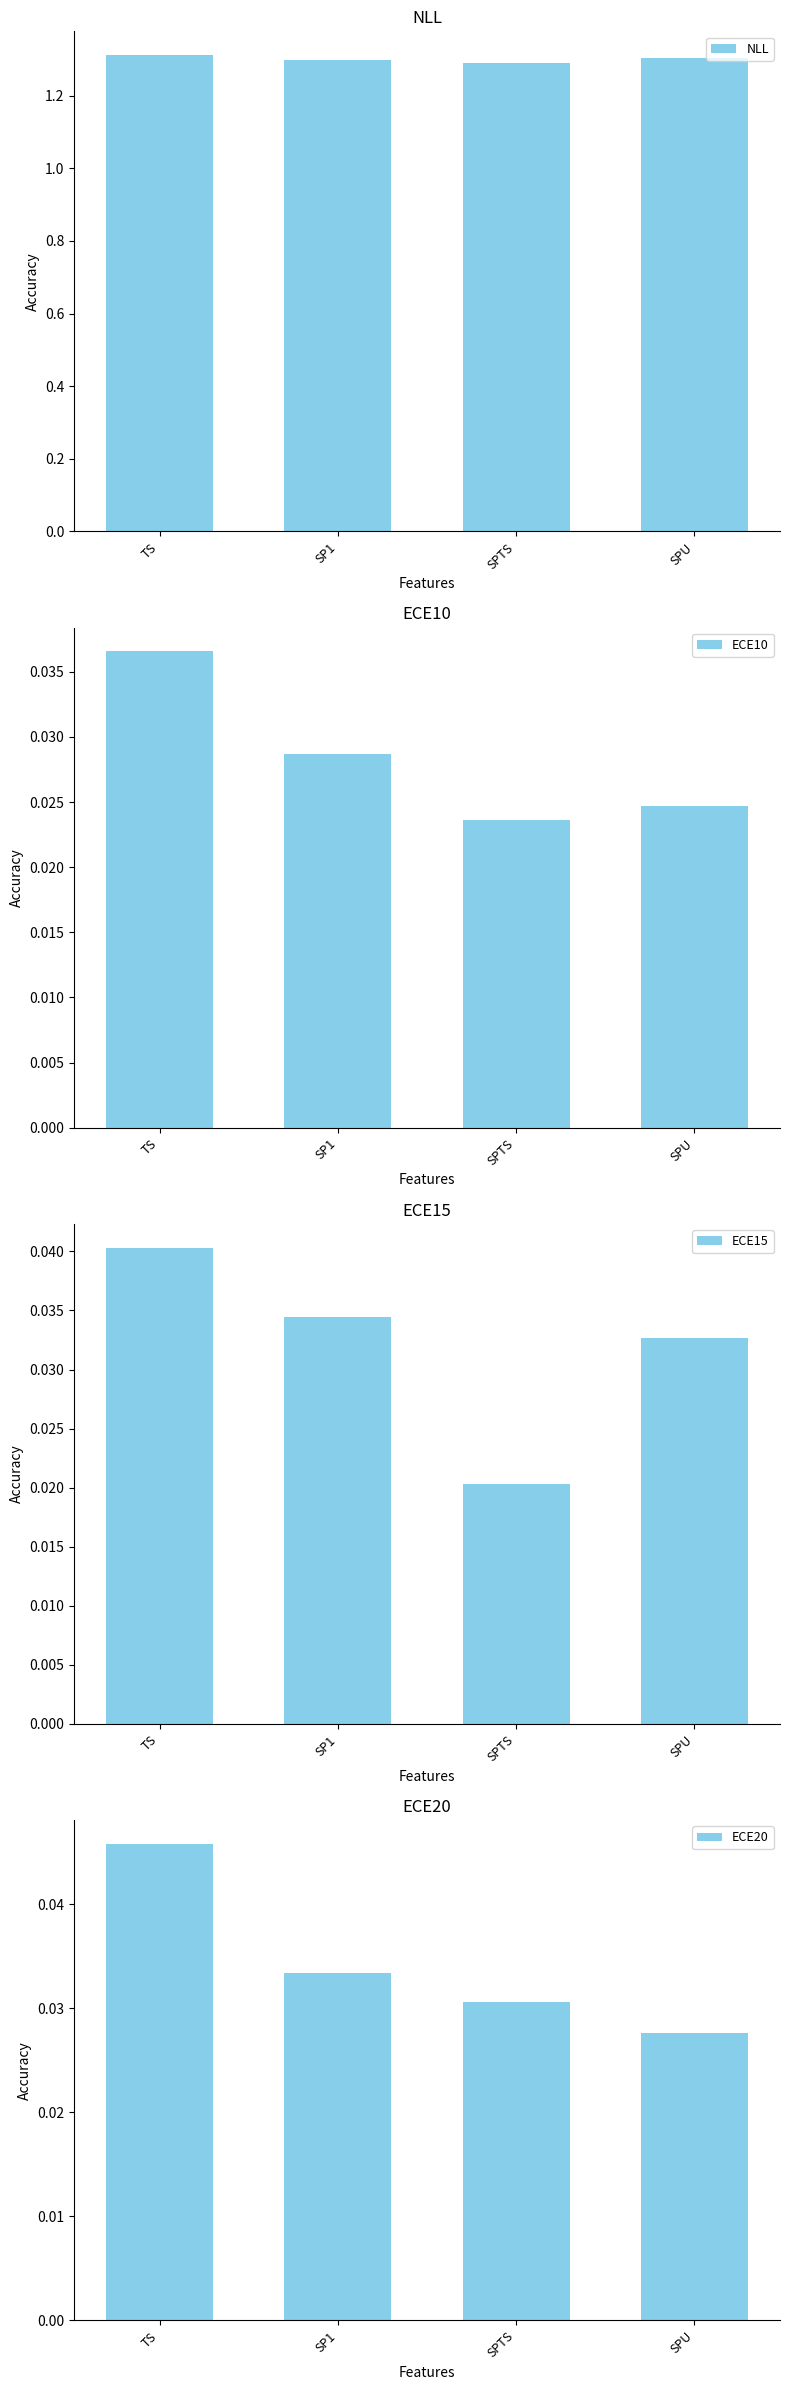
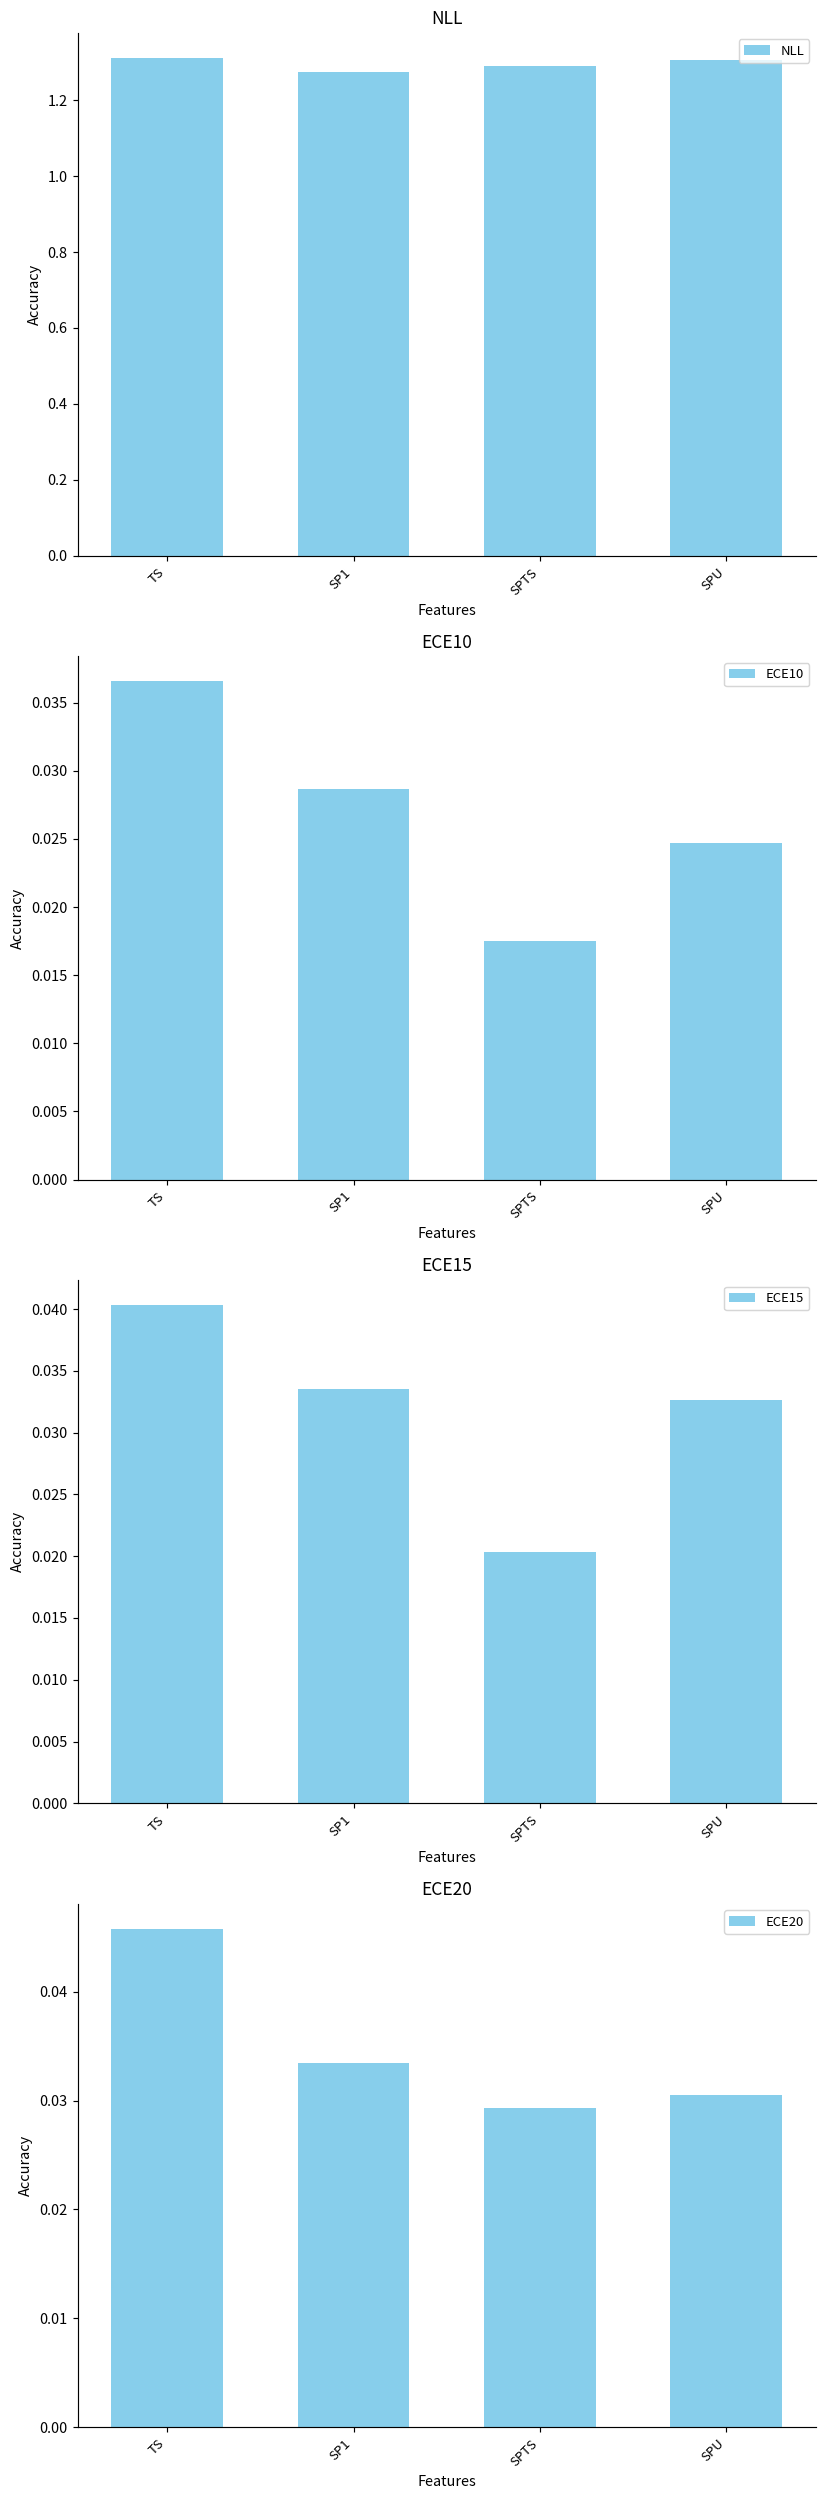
  {
    "NLL": {
      "TS": 1.31,
-     "SP1": 1.30,
+     "SP1": 1.27,
      "SPTS": 1.29,
      "SPU": 1.30
    },
    "ECE10": {
      "TS": 0.0366,
      "SP1": 0.0287,
-     "SPTS": 0.0237,
+     "SPTS": 0.0175,
      "SPU": 0.0247
    },
    "ECE15": {
      "TS": 0.0403,
-     "SP1": 0.0344,
+     "SP1": 0.0335,
      "SPTS": 0.0203,
      "SPU": 0.0327
    },
    "ECE20": {
      "TS": 0.0458,
      "SP1": 0.0334,
-     "SPTS": 0.0306,
-     "SPU": 0.0276
+     "SPTS": 0.0293,
+     "SPU": 0.0305
    }
  }
